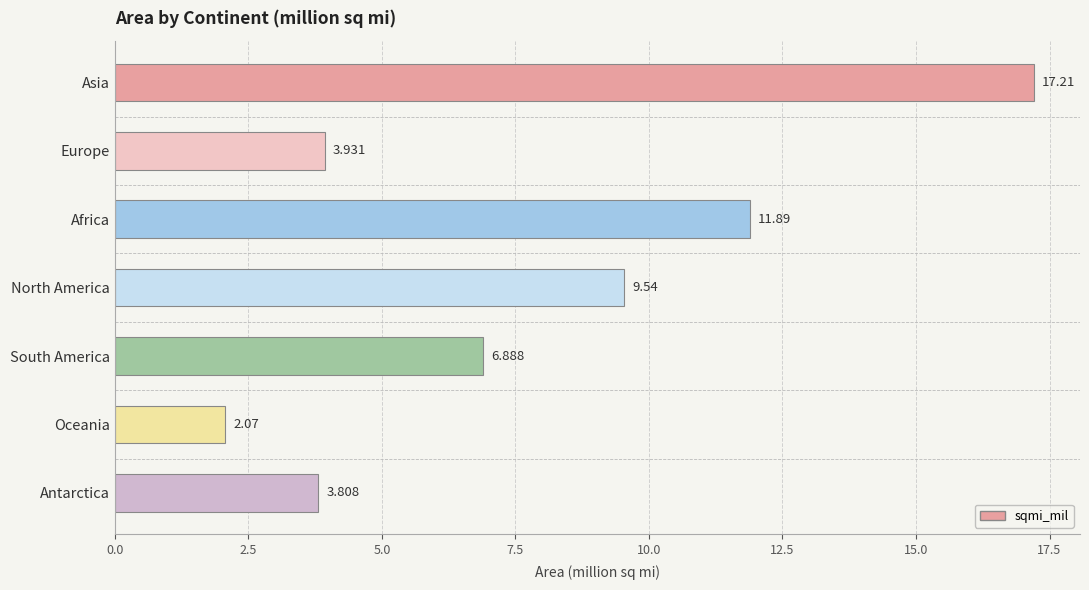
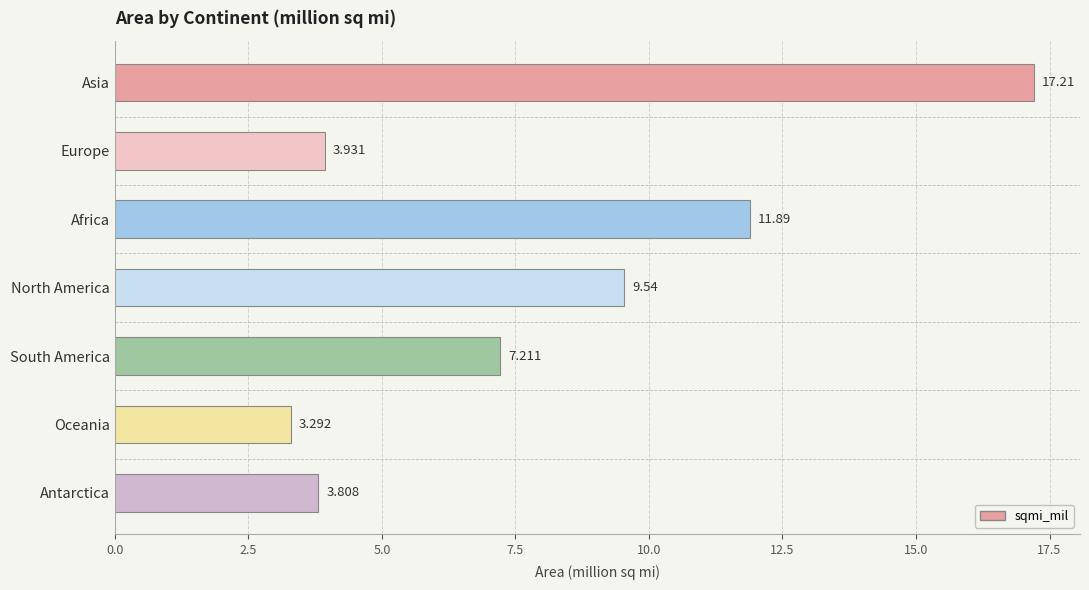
  {
    "Asia": 17.21,
    "Europe": 3.931,
    "Africa": 11.89,
    "North America": 9.54,
-   "South America": 6.888,
-   "Oceania": 2.07,
+   "South America": 7.211,
+   "Oceania": 3.292,
    "Antarctica": 3.808
  }
